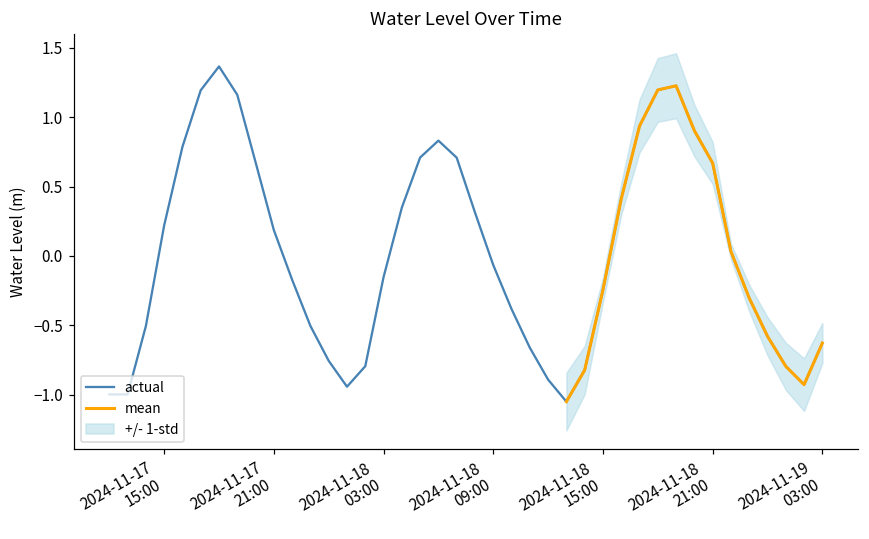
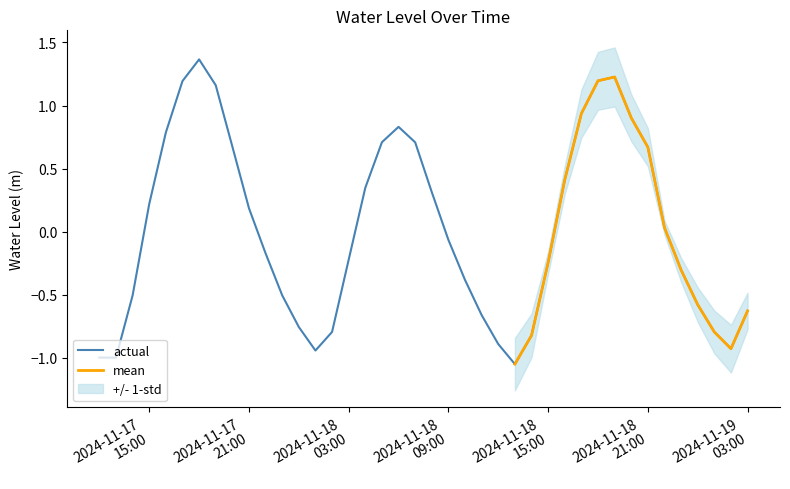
  {
    "actual": {
      "2024-11-17 15:00": 0.22,
      "2024-11-17 21:00": 0.19,
-     "2024-11-18 03:00": -0.15,
+     "2024-11-18 03:00": -0.22,
      "2024-11-18 09:00": -0.07
    }
  }
